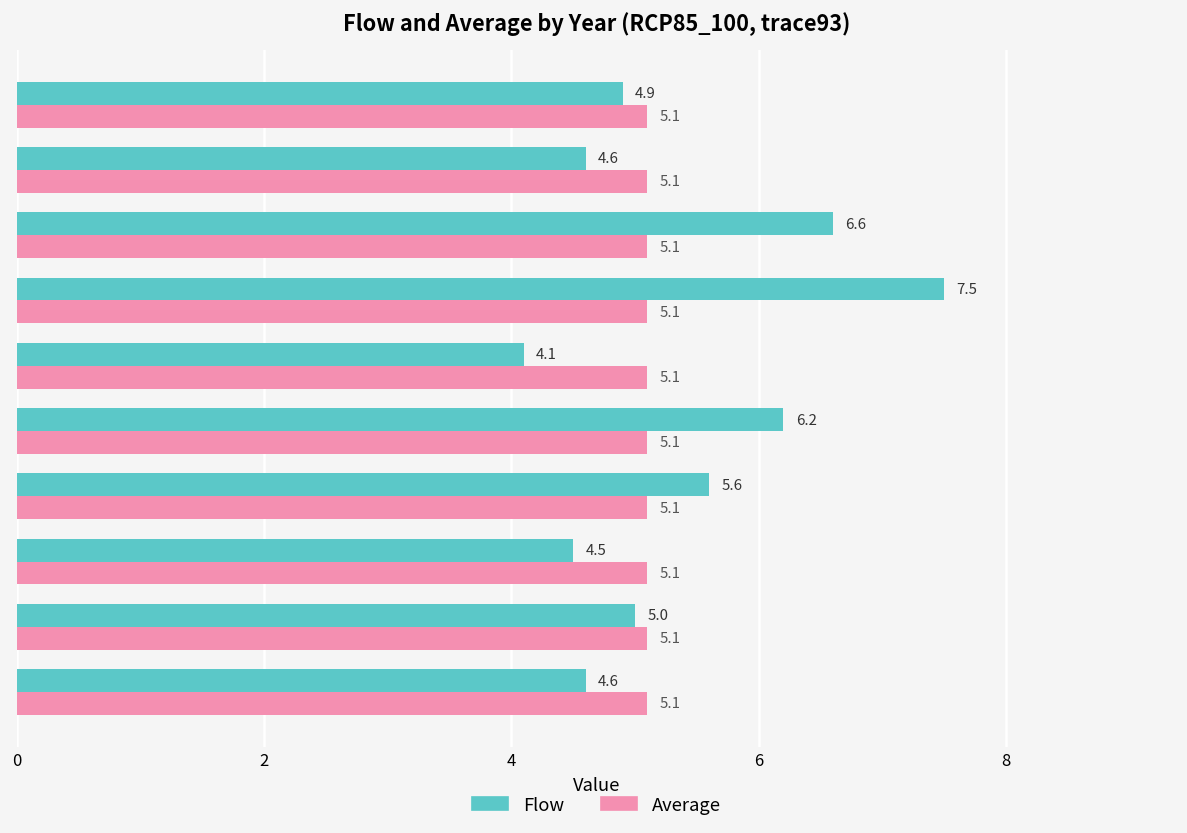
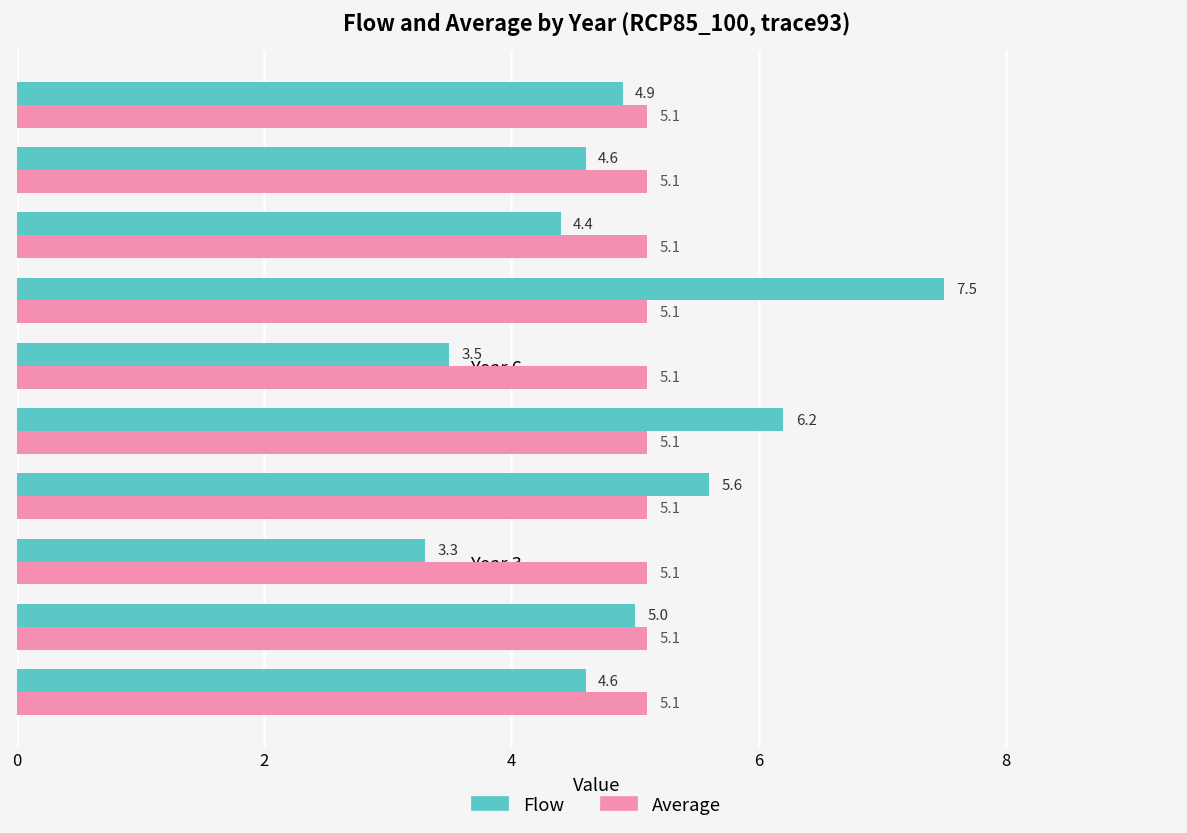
  {
    "Flow": {
      "Year 10": 4.9,
      "Year 9": 4.6,
-     "Year 8": 6.6,
+     "Year 8": 4.4,
      "Year 7": 7.5,
-     "Year 6": 4.1,
+     "Year 6": 3.5,
      "Year 5": 6.2,
      "Year 4": 5.6,
-     "Year 3": 4.5,
+     "Year 3": 3.3,
      "Year 2": 5.0,
      "Year 1": 4.6
    },
    "Average": {
      "Year 10": 5.1,
      "Year 9": 5.1,
      "Year 8": 5.1,
      "Year 7": 5.1,
      "Year 6": 5.1,
      "Year 5": 5.1,
      "Year 4": 5.1,
      "Year 3": 5.1,
      "Year 2": 5.1,
      "Year 1": 5.1
    }
  }
